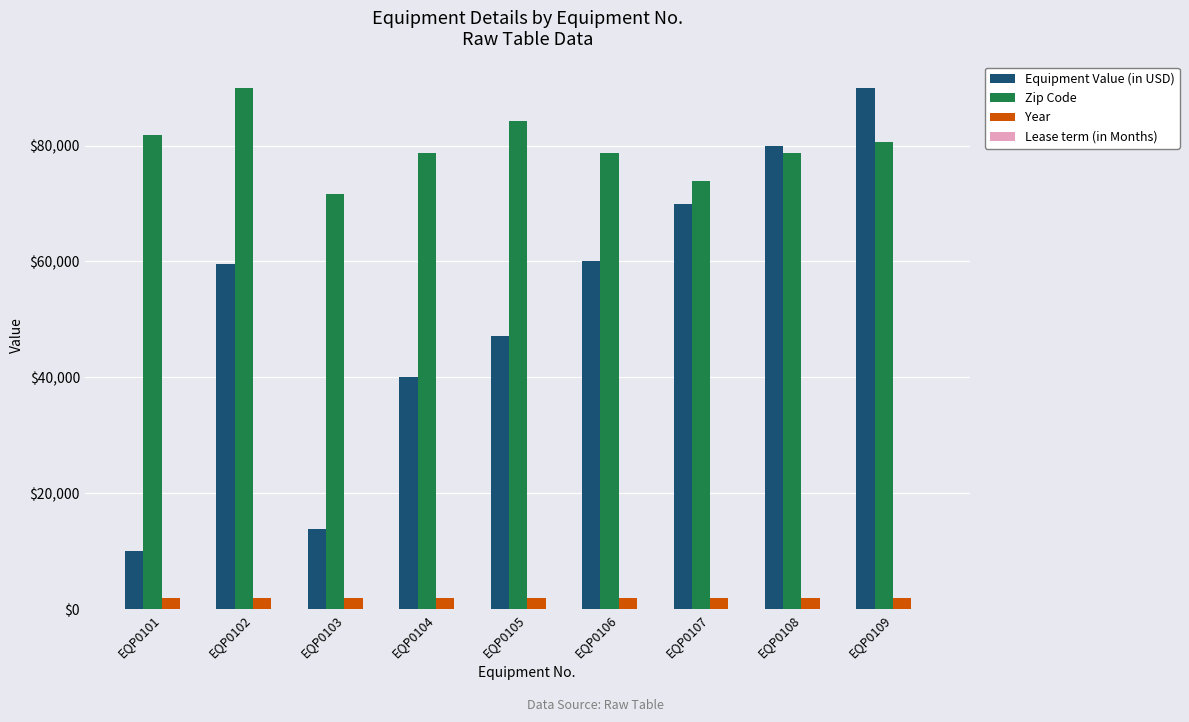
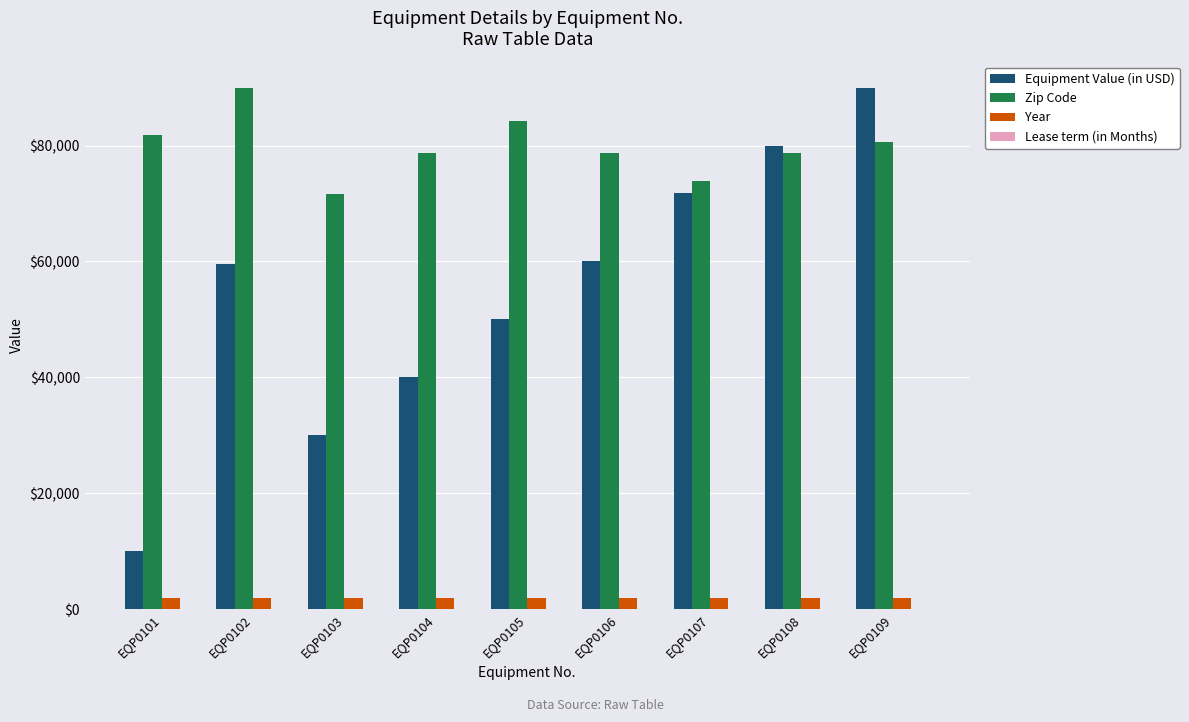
  {
    "Equipment Value (in USD)": {
      "EQP0101": "$10,000",
      "EQP0102": "$60,000",
-     "EQP0103": "$14,000",
+     "EQP0103": "$30,000",
      "EQP0104": "$40,000",
-     "EQP0105": "$47,000",
+     "EQP0105": "$50,000",
      "EQP0106": "$60,000",
-     "EQP0107": "$70,000",
+     "EQP0107": "$72,000",
      "EQP0108": "$80,000",
      "EQP0109": "$90,000"
    },
    "Zip Code": {
      "EQP0101": "$82,000",
      "EQP0102": "$90,000",
      "EQP0103": "$72,000",
      "EQP0104": "$79,000",
      "EQP0105": "$84,000",
      "EQP0106": "$79,000",
      "EQP0107": "$74,000",
      "EQP0108": "$79,000",
      "EQP0109": "$81,000"
    },
    "Year": {
      "EQP0101": "$2,000",
      "EQP0102": "$2,000",
      "EQP0103": "$2,000",
      "EQP0104": "$2,000",
      "EQP0105": "$2,000",
      "EQP0106": "$2,000",
      "EQP0107": "$2,000",
      "EQP0108": "$2,000",
      "EQP0109": "$2,000"
    }
  }
